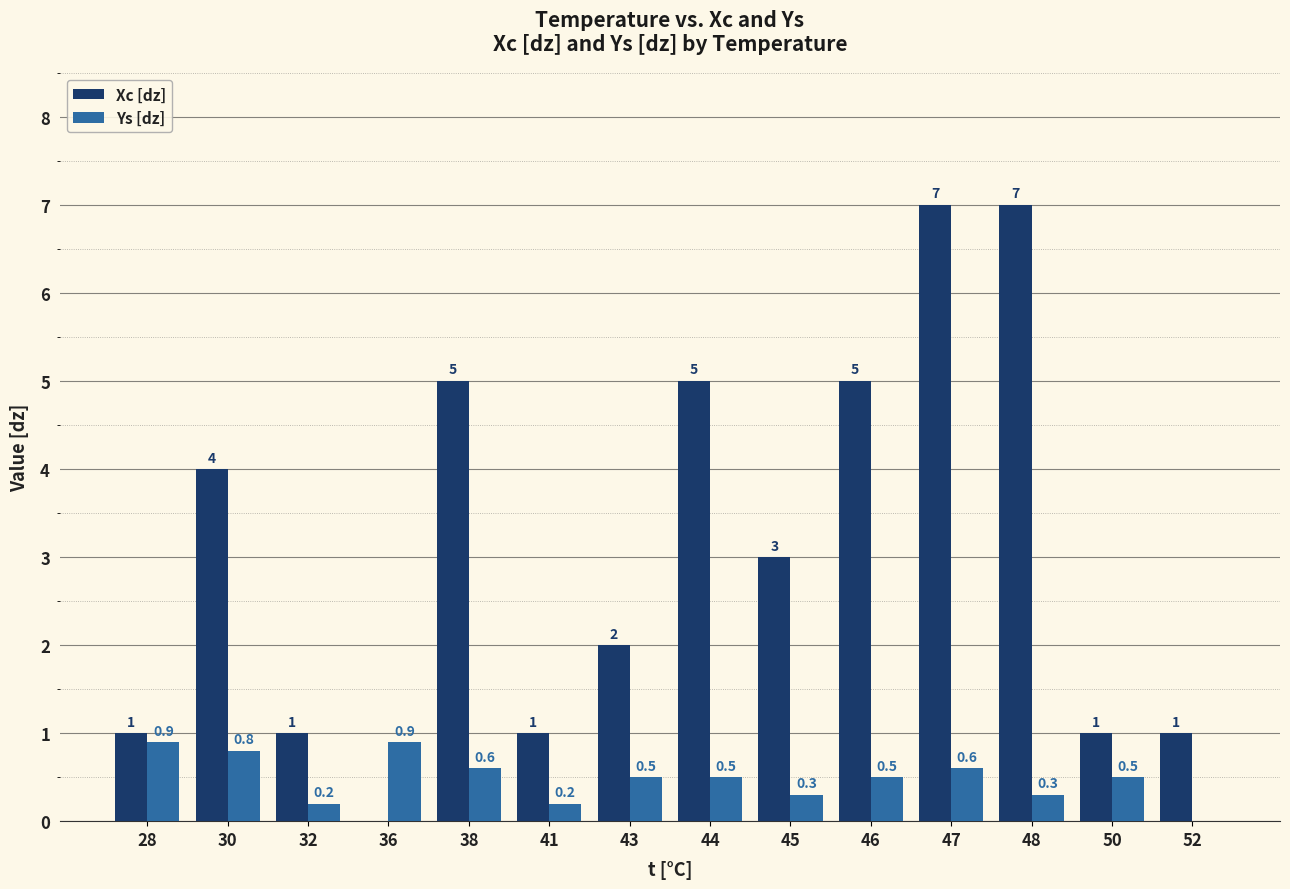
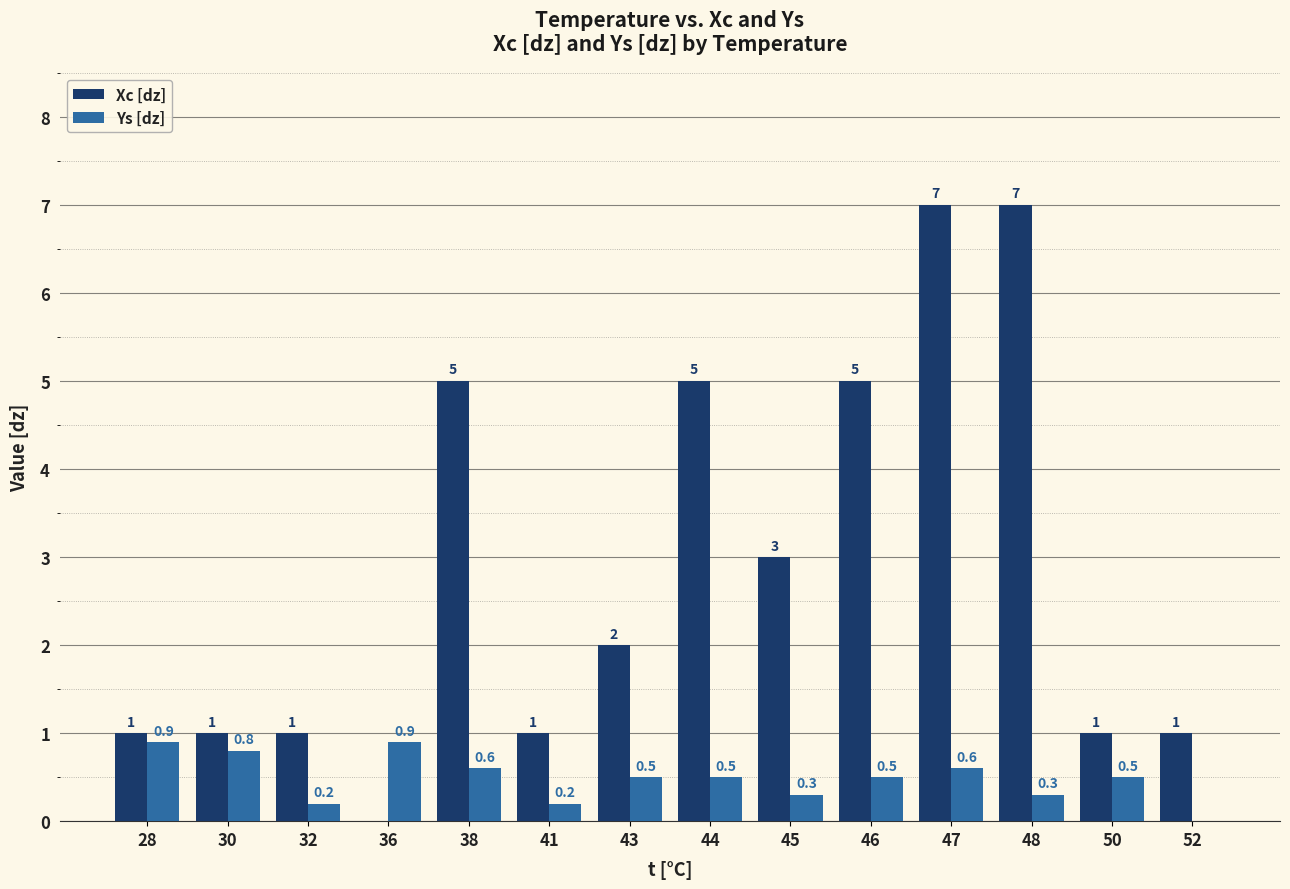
  {
    "Xc [dz]": {
      "28": 1,
-     "30": 4,
+     "30": 1,
      "32": 1,
      "38": 5,
      "41": 1,
      "43": 2,
      "44": 5,
      "45": 3,
      "46": 5,
      "47": 7,
      "48": 7,
      "50": 1,
      "52": 1
    },
    "Ys [dz]": {
      "28": 0.9,
      "30": 0.8,
      "32": 0.2,
      "36": 0.9,
      "38": 0.6,
      "41": 0.2,
      "43": 0.5,
      "44": 0.5,
      "45": 0.3,
      "46": 0.5,
      "47": 0.6,
      "48": 0.3,
      "50": 0.5
    }
  }
